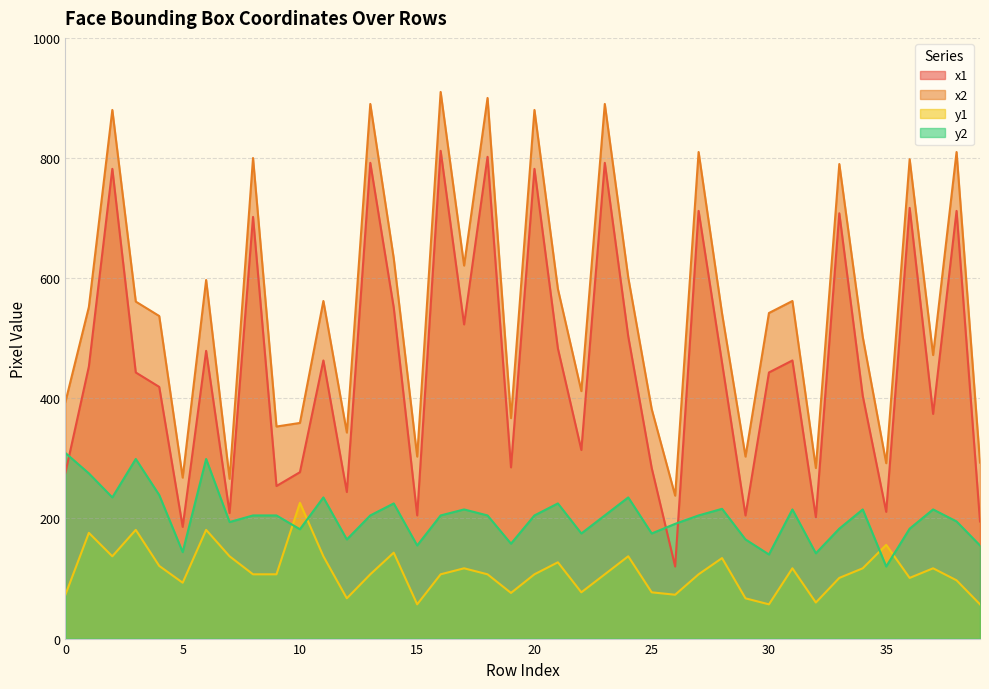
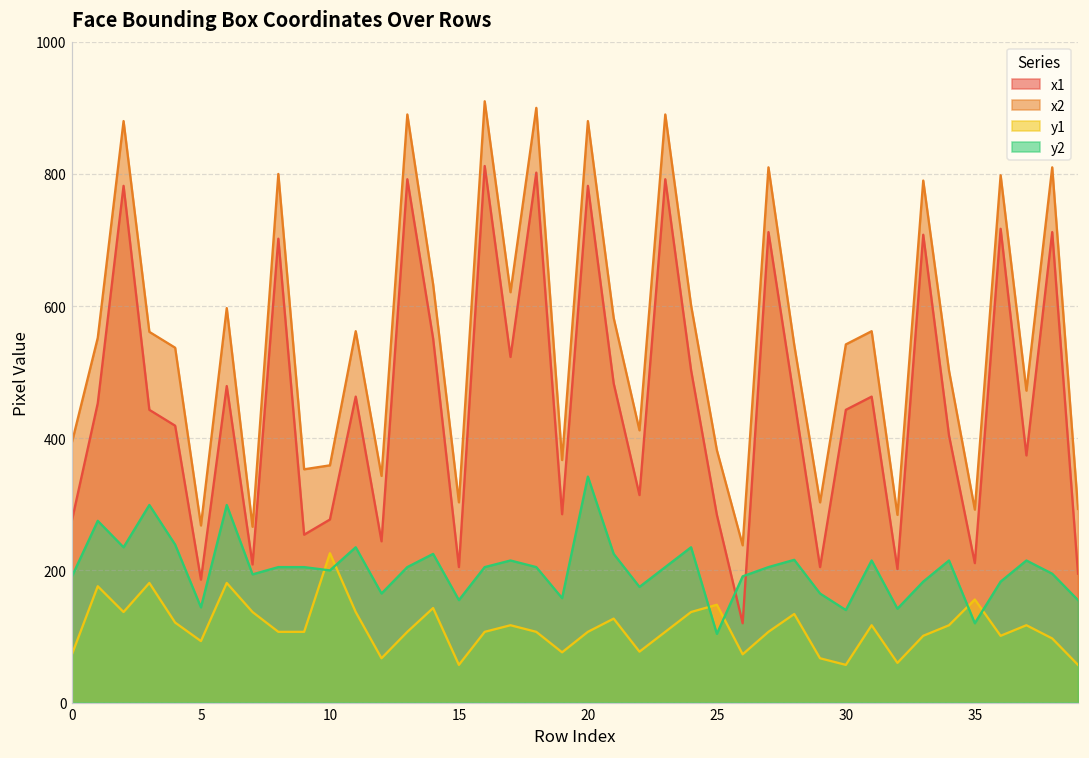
  {
    "y1": {
      "0": 70,
      "5": 90,
      "10": 230,
      "15": 60,
      "20": 110,
-     "25": 80,
+     "25": 150,
      "30": 60,
      "35": 160
    },
    "y2": {
-     "0": 310,
+     "0": 190,
      "5": 140,
-     "10": 180,
+     "10": 200,
      "15": 160,
-     "20": 210,
-     "25": 180,
+     "20": 340,
+     "25": 100,
      "30": 140,
      "35": 120
    }
  }
